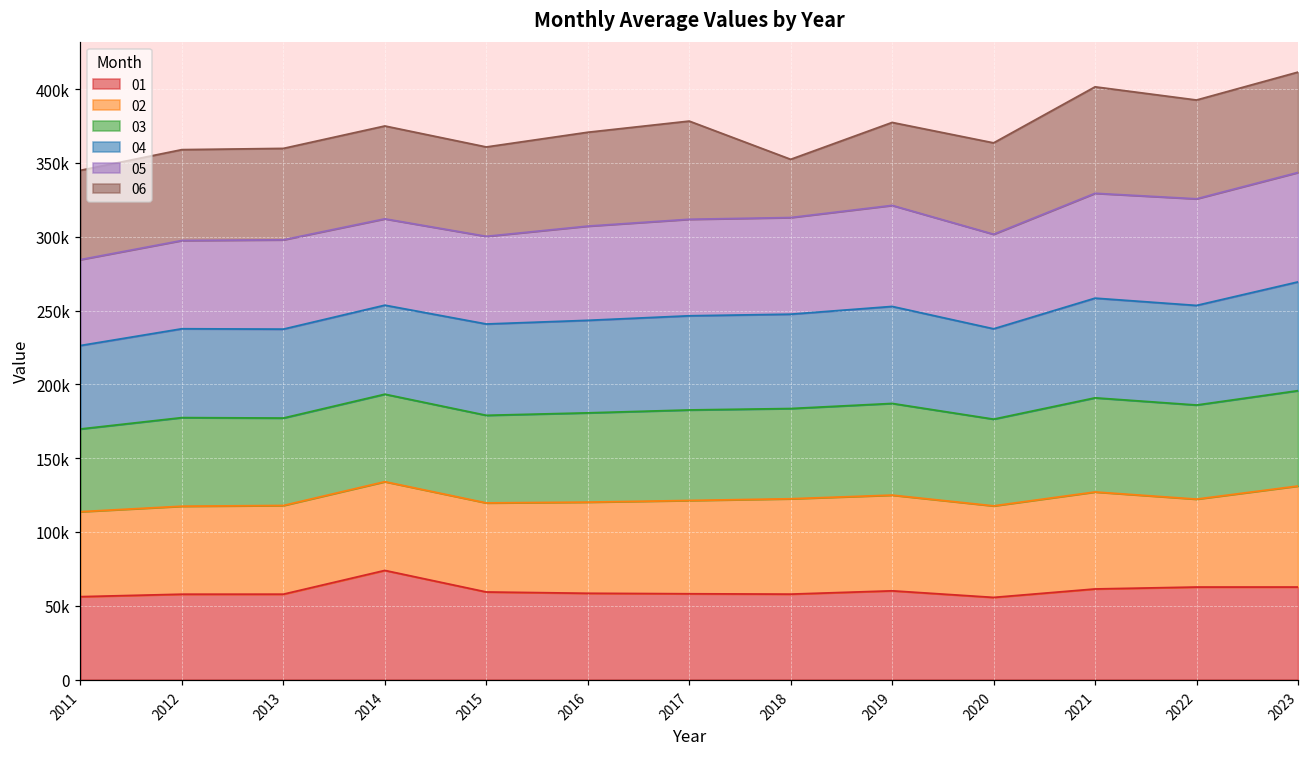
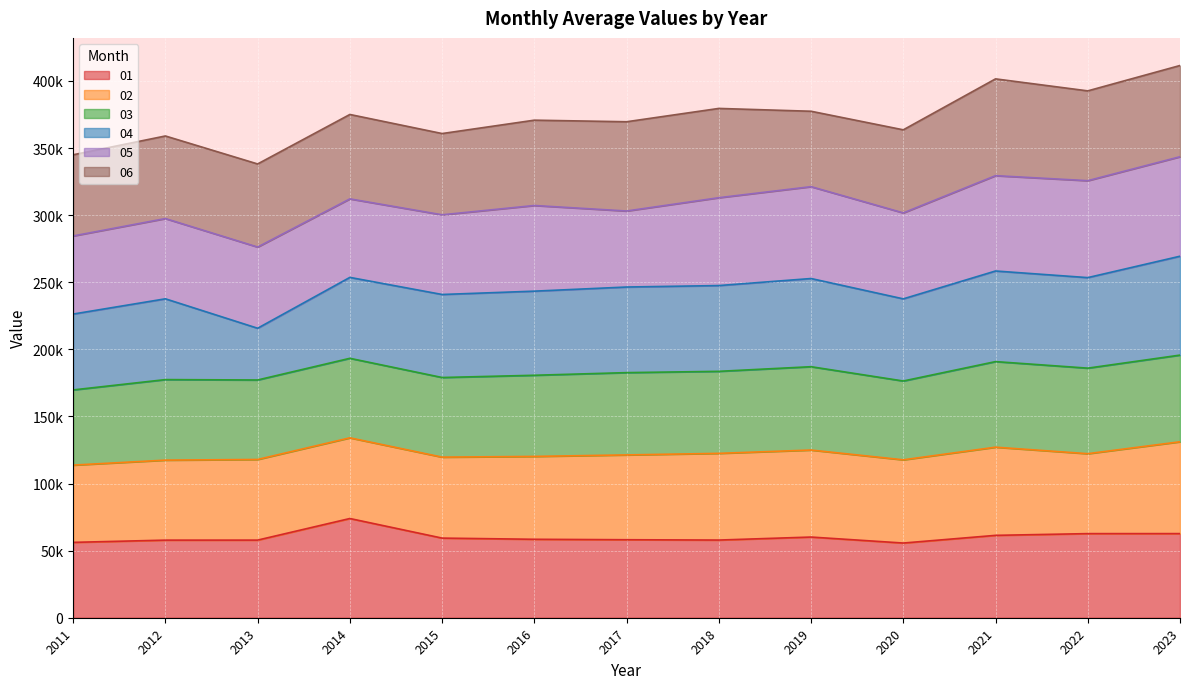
  {
    "01": {
      "2011": 56000,
      "2012": 58000,
      "2013": 58000,
      "2014": 74000,
      "2015": 59000,
      "2016": 58000,
      "2017": 58000,
      "2018": 58000,
      "2019": 60000,
      "2020": 56000,
      "2021": 61000,
      "2022": 63000,
      "2023": 63000
    },
    "02": {
      "2011": 58000,
      "2012": 60000,
      "2013": 60000,
      "2014": 60000,
      "2015": 60000,
      "2016": 62000,
      "2017": 63000,
      "2018": 65000,
      "2019": 65000,
      "2020": 62000,
      "2021": 66000,
      "2022": 60000,
      "2023": 68000
    },
    "03": {
      "2011": 56000,
      "2012": 60000,
      "2013": 59000,
      "2014": 59000,
      "2015": 59000,
      "2016": 60000,
      "2017": 61000,
      "2018": 61000,
      "2019": 62000,
      "2020": 59000,
      "2021": 64000,
      "2022": 64000,
      "2023": 65000
    },
    "04": {
      "2011": 57000,
      "2012": 60000,
-     "2013": 60000,
+     "2013": 39000,
      "2014": 60000,
      "2015": 62000,
      "2016": 63000,
      "2017": 64000,
      "2018": 64000,
      "2019": 66000,
      "2020": 61000,
      "2021": 68000,
      "2022": 67000,
      "2023": 74000
    },
    "05": {
      "2011": 58000,
      "2012": 60000,
      "2013": 60000,
      "2014": 59000,
      "2015": 59000,
      "2016": 64000,
-     "2017": 65000,
+     "2017": 57000,
      "2018": 65000,
      "2019": 68000,
      "2020": 64000,
      "2021": 71000,
      "2022": 72000,
      "2023": 74000
    },
    "06": {
      "2011": 60000,
      "2012": 62000,
      "2013": 62000,
      "2014": 63000,
      "2015": 61000,
      "2016": 64000,
      "2017": 67000,
-     "2018": 39000,
+     "2018": 67000,
      "2019": 56000,
      "2020": 62000,
      "2021": 72000,
      "2022": 67000,
      "2023": 68000
    }
  }
